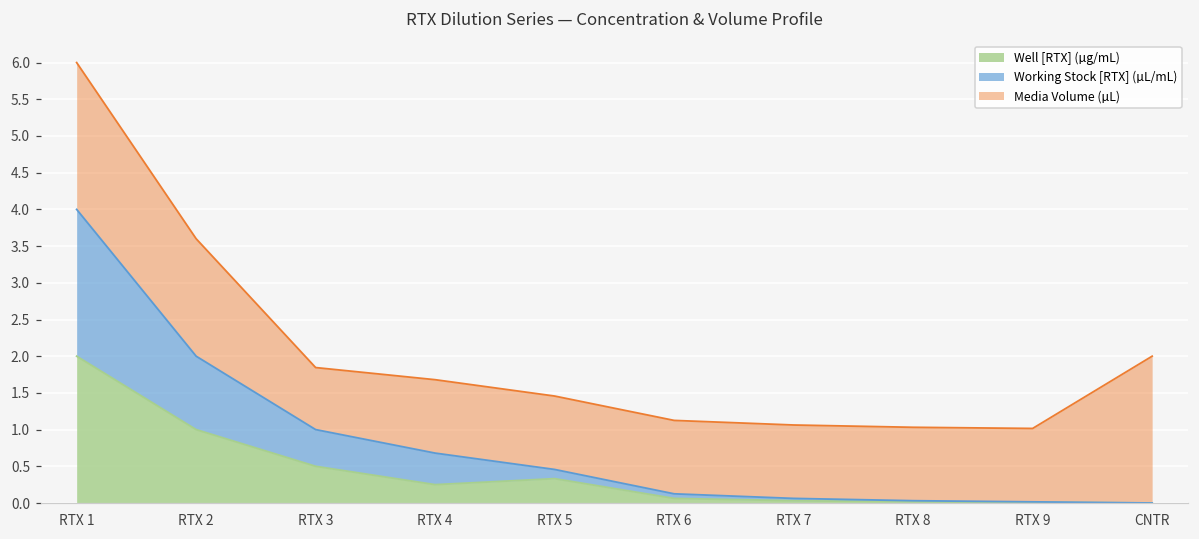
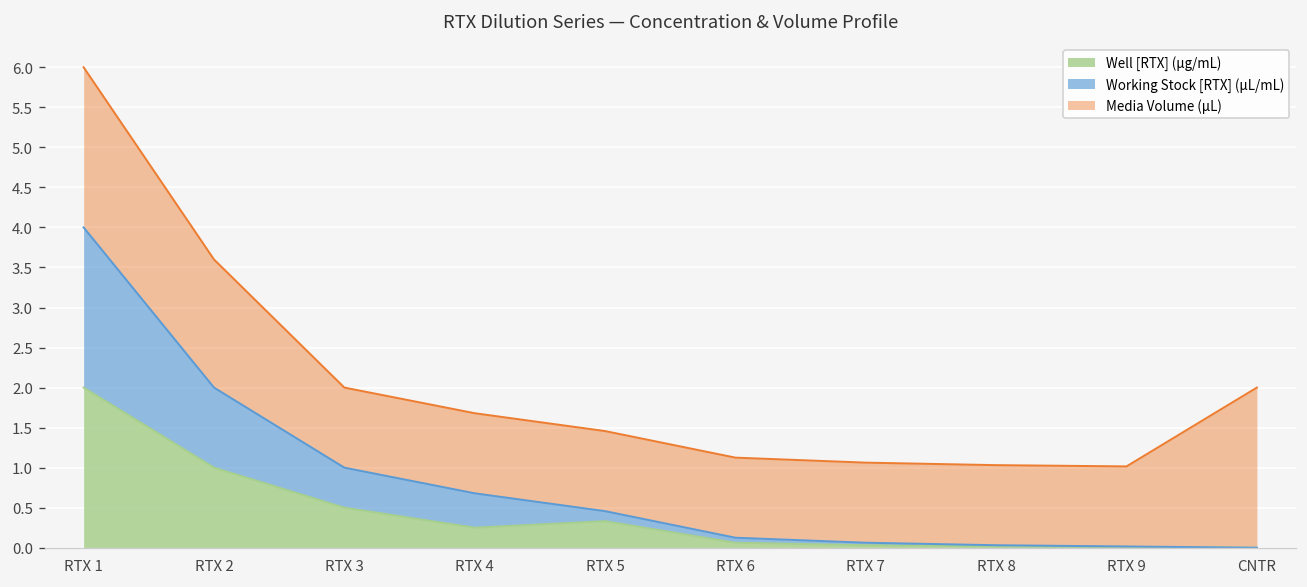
  {
    "Well [RTX] (µg/mL)": {
      "RTX 1": 2.0,
      "RTX 2": 1.0,
      "RTX 3": 0.5,
      "RTX 4": 0.3,
      "RTX 5": 0.3,
      "RTX 6": 0.1
    },
    "Working Stock [RTX] (µL/mL)": {
      "RTX 1": 2.0,
      "RTX 2": 1.0,
      "RTX 3": 0.5,
      "RTX 4": 0.4,
      "RTX 5": 0.1,
      "RTX 6": 0.1
    },
    "Media Volume (µL)": {
      "RTX 1": 2.0,
      "RTX 2": 1.6,
-     "RTX 3": 0.8,
+     "RTX 3": 1.0,
      "RTX 4": 1.0,
      "RTX 5": 1.0,
      "RTX 6": 1.0,
      "RTX 7": 1.0,
      "RTX 8": 1.0,
      "RTX 9": 1.0,
      "CNTR": 2.0
    }
  }
